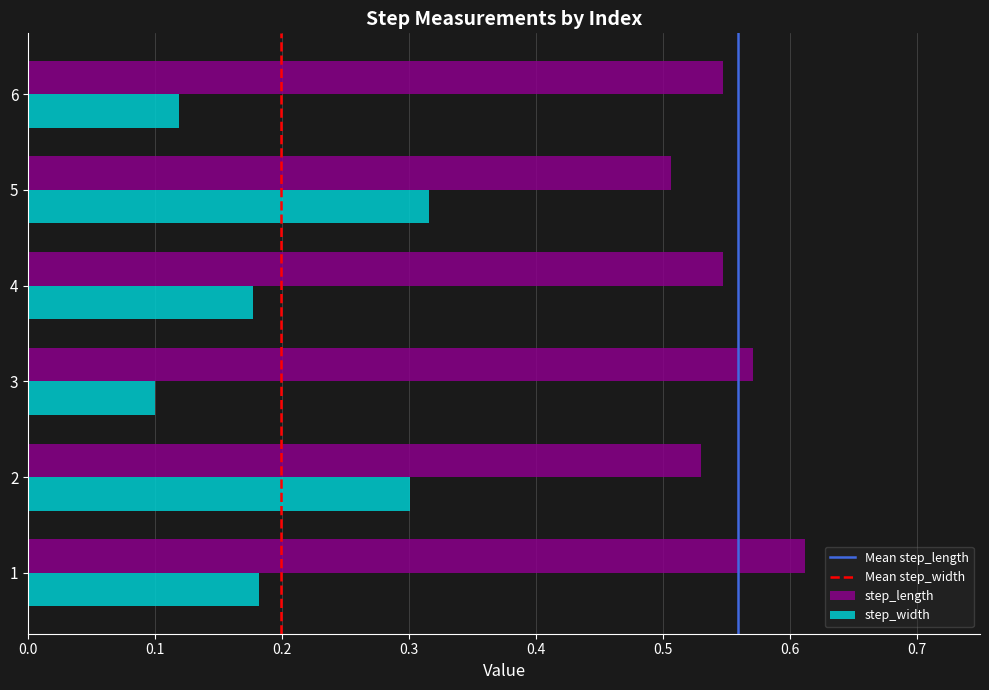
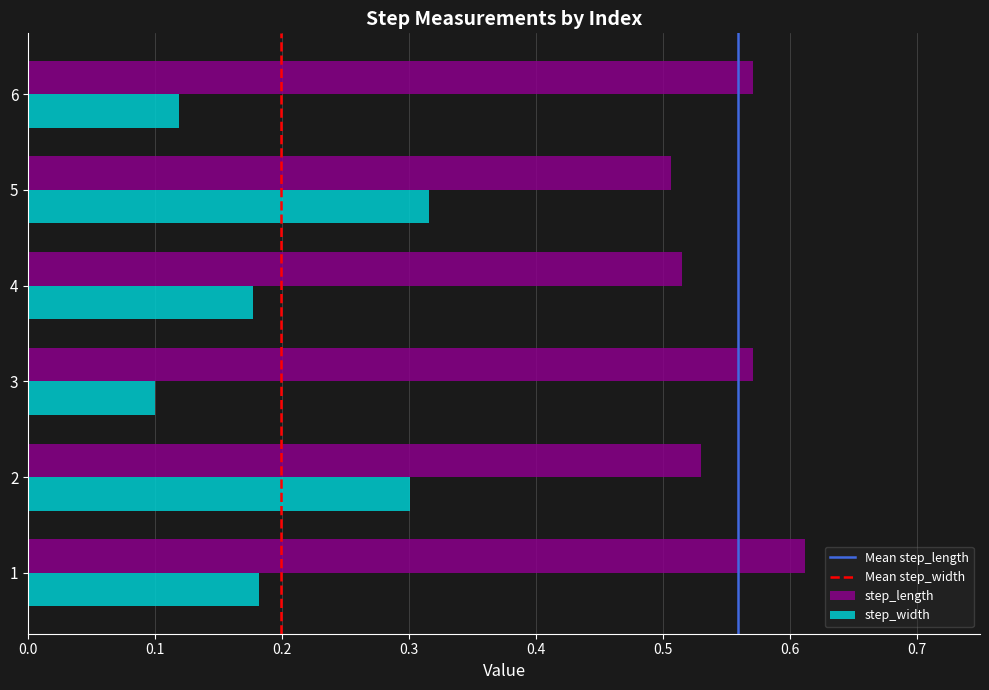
  {
    "step_length": {
-     "6": 0.547,
+     "6": 0.571,
      "5": 0.506,
-     "4": 0.547,
+     "4": 0.515,
      "3": 0.571,
      "2": 0.530,
      "1": 0.612
    },
    "step_width": {
      "6": 0.119,
      "5": 0.316,
      "4": 0.177,
      "3": 0.100,
      "2": 0.301,
      "1": 0.182
    }
  }
